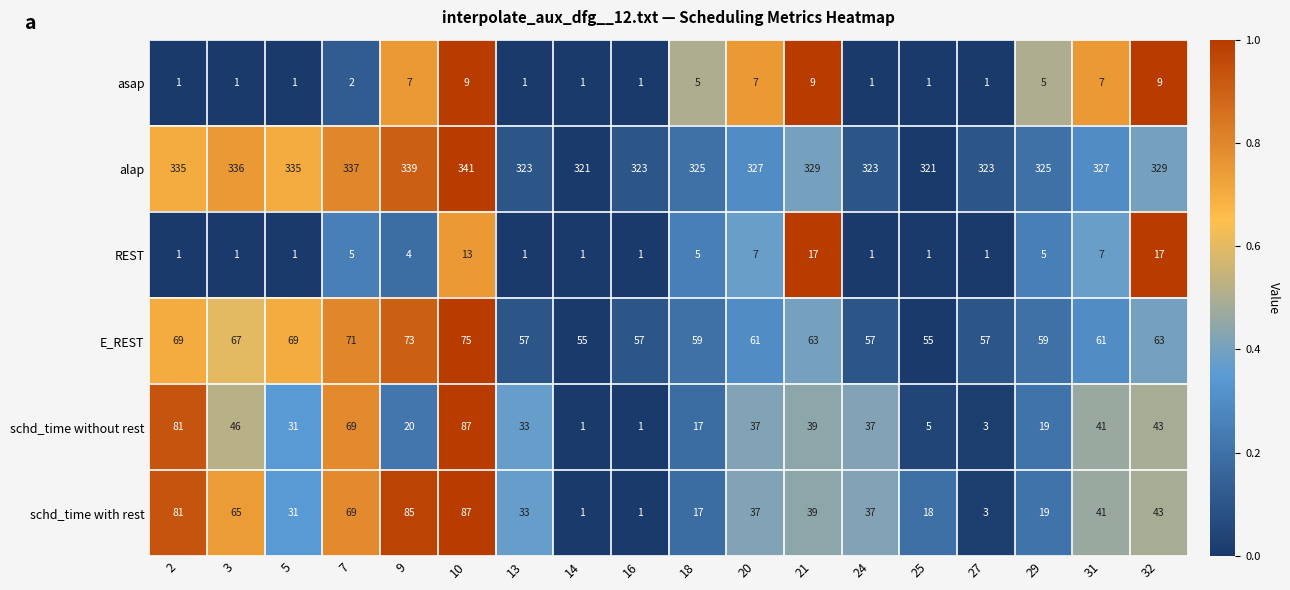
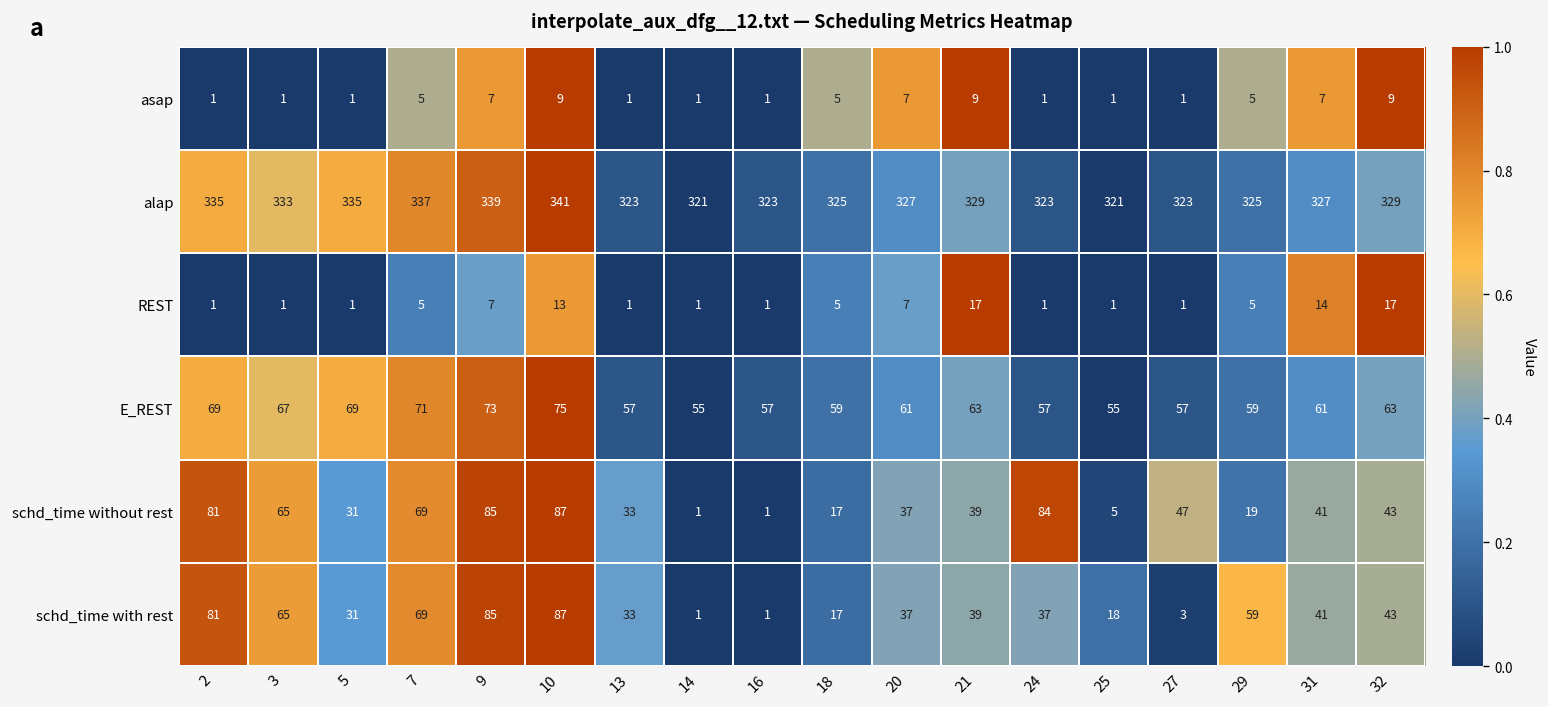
  {
    "asap": {
      "2": 1,
      "3": 1,
      "5": 1,
-     "7": 2,
+     "7": 5,
      "9": 7,
      "10": 9,
      "13": 1,
      "14": 1,
      "16": 1,
      "18": 5,
      "20": 7,
      "21": 9,
      "24": 1,
      "25": 1,
      "27": 1,
      "29": 5,
      "31": 7,
      "32": 9
    },
    "alap": {
      "2": 335,
-     "3": 336,
+     "3": 333,
      "5": 335,
      "7": 337,
      "9": 339,
      "10": 341,
      "13": 323,
      "14": 321,
      "16": 323,
      "18": 325,
      "20": 327,
      "21": 329,
      "24": 323,
      "25": 321,
      "27": 323,
      "29": 325,
      "31": 327,
      "32": 329
    },
    "REST": {
      "2": 1,
      "3": 1,
      "5": 1,
      "7": 5,
-     "9": 4,
+     "9": 7,
      "10": 13,
      "13": 1,
      "14": 1,
      "16": 1,
      "18": 5,
      "20": 7,
      "21": 17,
      "24": 1,
      "25": 1,
      "27": 1,
      "29": 5,
-     "31": 7,
+     "31": 14,
      "32": 17
    },
    "E_REST": {
      "2": 69,
      "3": 67,
      "5": 69,
      "7": 71,
      "9": 73,
      "10": 75,
      "13": 57,
      "14": 55,
      "16": 57,
      "18": 59,
      "20": 61,
      "21": 63,
      "24": 57,
      "25": 55,
      "27": 57,
      "29": 59,
      "31": 61,
      "32": 63
    },
    "schd_time without rest": {
      "2": 81,
-     "3": 46,
+     "3": 65,
      "5": 31,
      "7": 69,
-     "9": 20,
+     "9": 85,
      "10": 87,
      "13": 33,
      "14": 1,
      "16": 1,
      "18": 17,
      "20": 37,
      "21": 39,
-     "24": 37,
+     "24": 84,
      "25": 5,
-     "27": 3,
+     "27": 47,
      "29": 19,
      "31": 41,
      "32": 43
    },
    "schd_time with rest": {
      "2": 81,
      "3": 65,
      "5": 31,
      "7": 69,
      "9": 85,
      "10": 87,
      "13": 33,
      "14": 1,
      "16": 1,
      "18": 17,
      "20": 37,
      "21": 39,
      "24": 37,
      "25": 18,
      "27": 3,
-     "29": 19,
+     "29": 59,
      "31": 41,
      "32": 43
    }
  }
